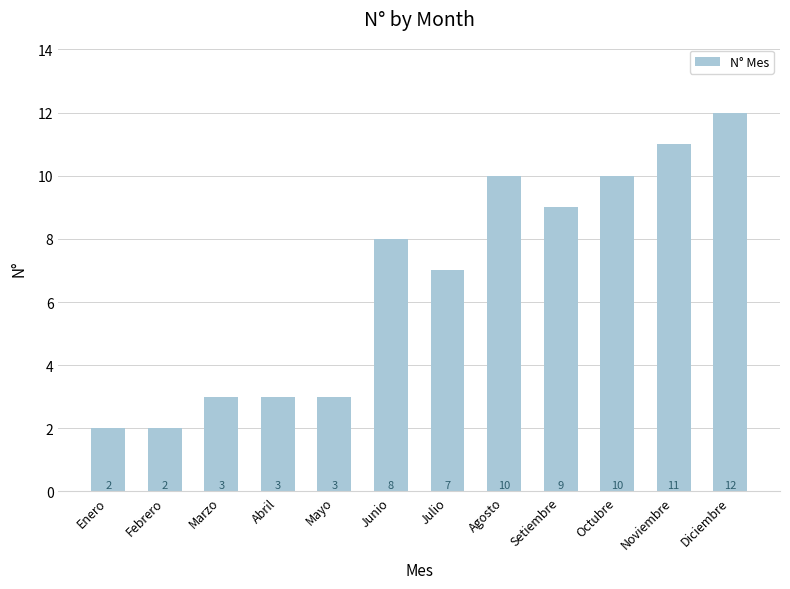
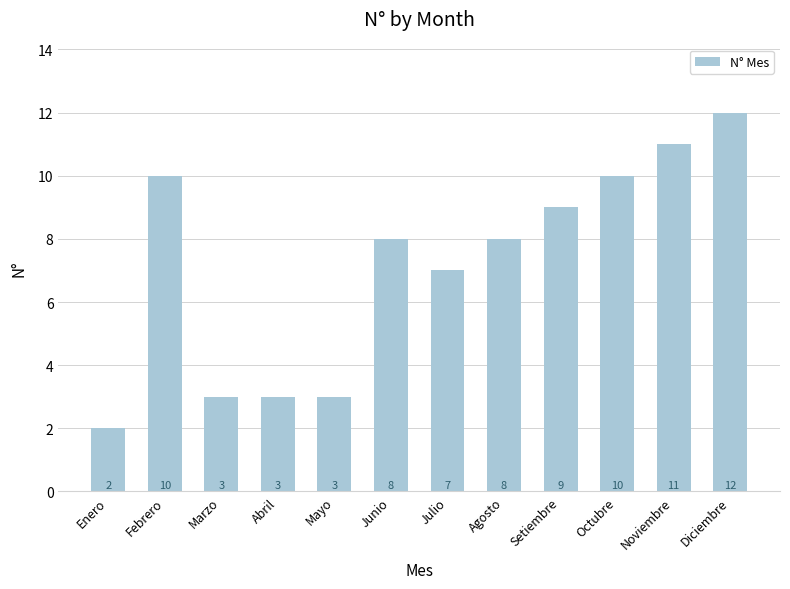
  {
    "Enero": 2,
-   "Febrero": 2,
+   "Febrero": 10,
    "Marzo": 3,
    "Abril": 3,
    "Mayo": 3,
    "Junio": 8,
    "Julio": 7,
-   "Agosto": 10,
+   "Agosto": 8,
    "Setiembre": 9,
    "Octubre": 10,
    "Noviembre": 11,
    "Diciembre": 12
  }
